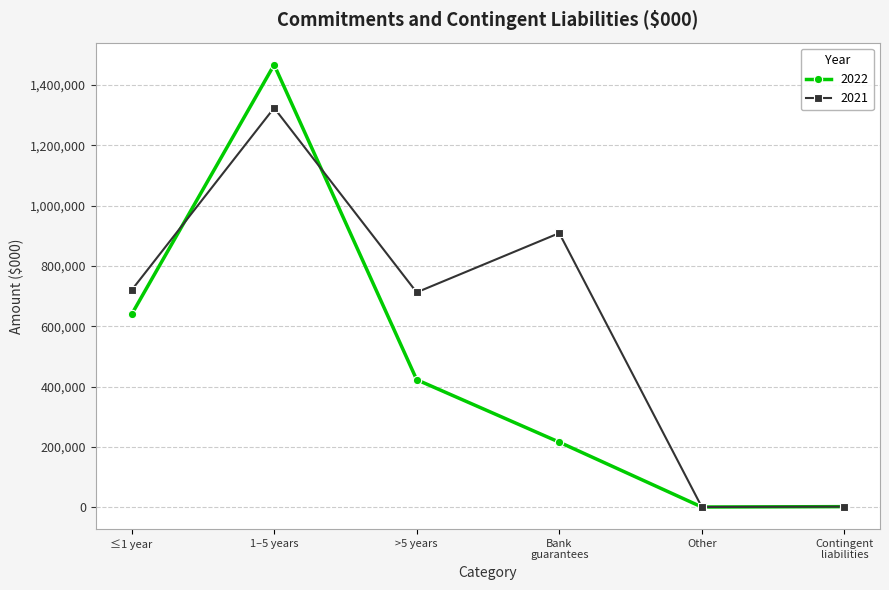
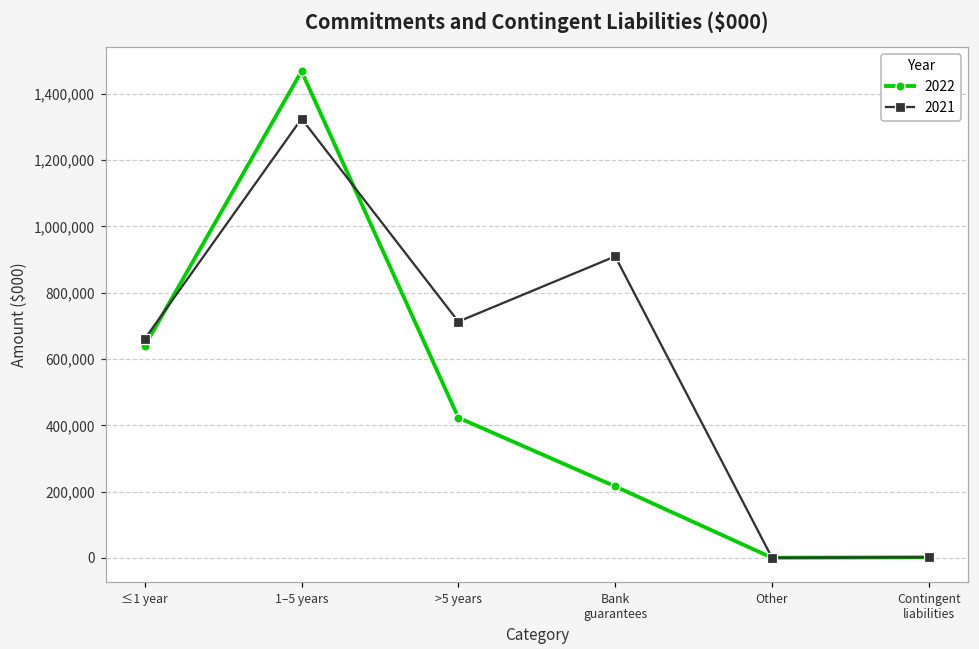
  {
    "2022": {
      "≤1 year": "640,000",
      "1–5 years": "1,470,000",
      ">5 years": "420,000",
      "Bank guarantees": "220,000"
    },
    "2021": {
-     "≤1 year": "720,000",
+     "≤1 year": "660,000",
      "1–5 years": "1,320,000",
      ">5 years": "710,000",
      "Bank guarantees": "910,000"
    }
  }
